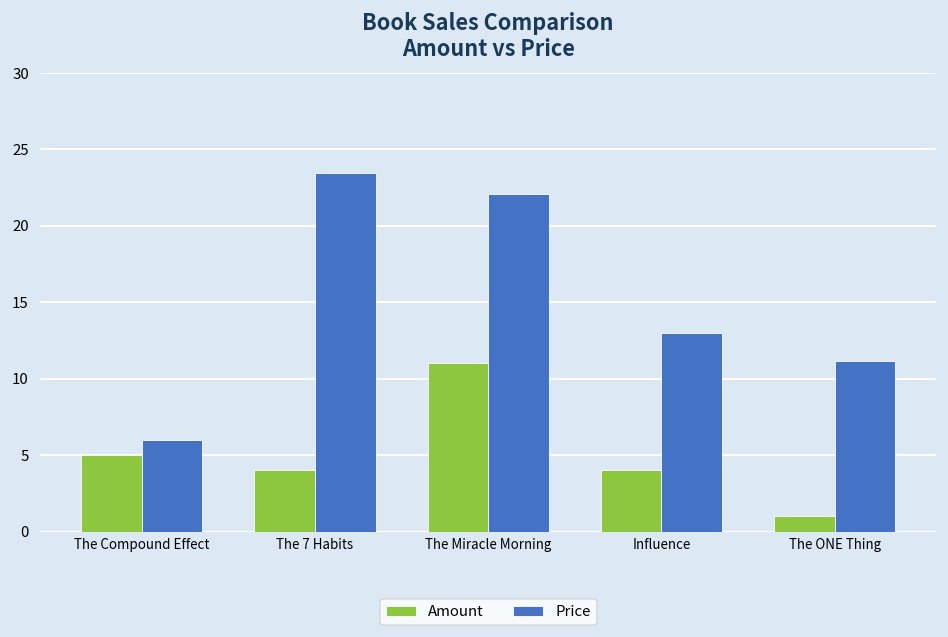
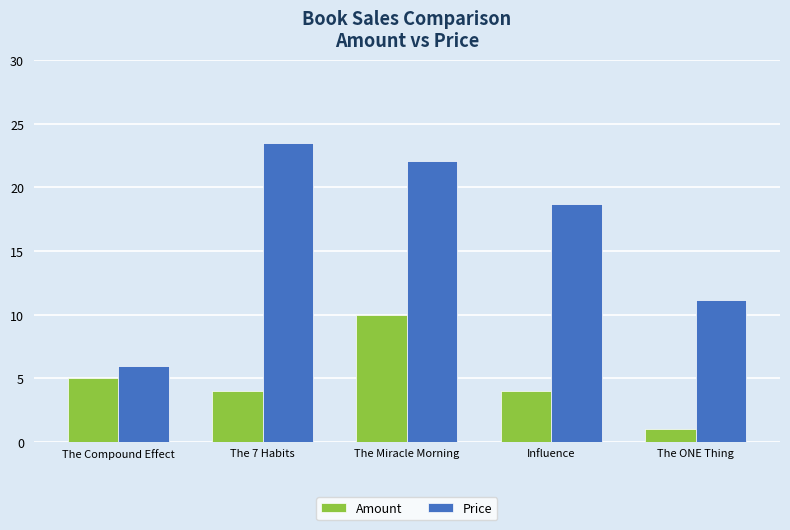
  {
    "Amount": {
      "The Compound Effect": 5,
      "The 7 Habits": 4,
-     "The Miracle Morning": 11,
+     "The Miracle Morning": 10,
      "Influence": 4,
      "The ONE Thing": 1
    },
    "Price": {
      "The Compound Effect": 6.0,
      "The 7 Habits": 23.5,
      "The Miracle Morning": 22.1,
-     "Influence": 13.0,
+     "Influence": 18.7,
      "The ONE Thing": 11.2
    }
  }
